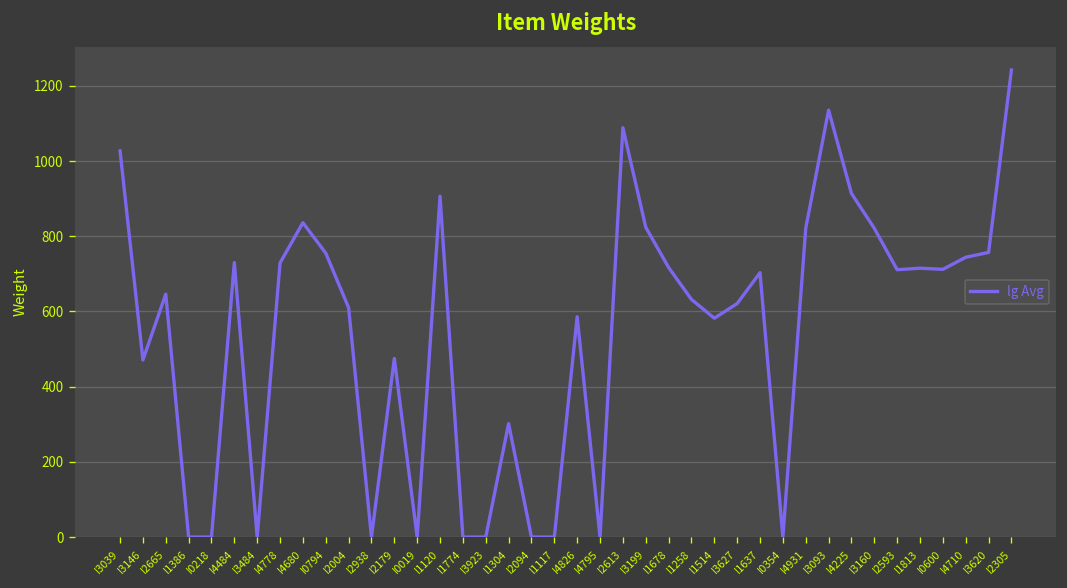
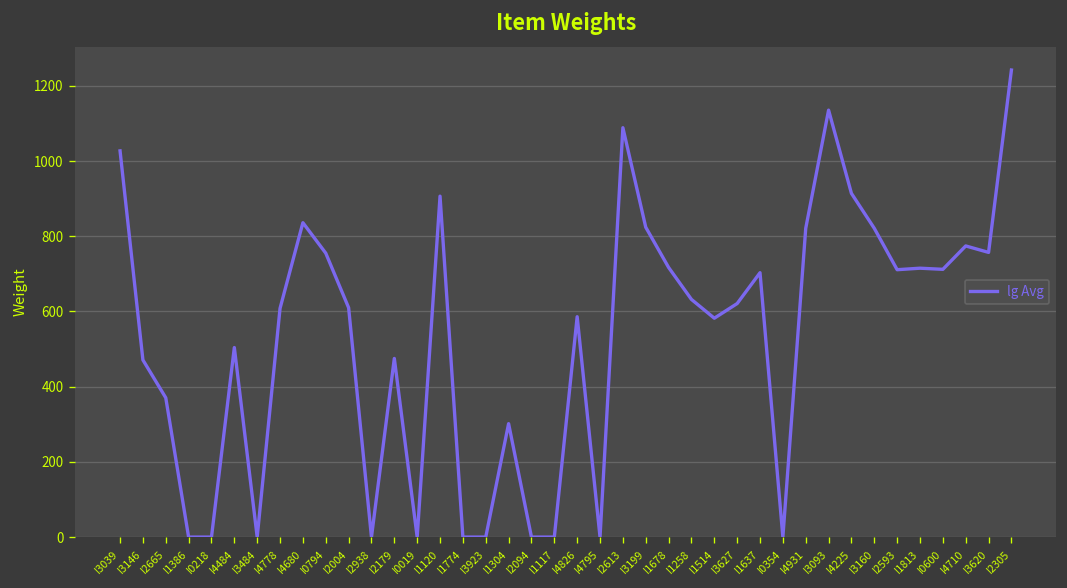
  {
    "I3039": 1030,
    "I3146": 470,
-   "I2665": 650,
+   "I2665": 370,
    "I1386": 0,
    "I0218": 0,
-   "I4484": 730,
+   "I4484": 500,
    "I3484": 0,
-   "I4778": 730,
+   "I4778": 610,
    "I4680": 840,
    "I0794": 760,
    "I2004": 610,
    "I2938": 0,
    "I2179": 480,
    "I0019": 0,
    "I1120": 910,
    "I1774": 0,
    "I3923": 0,
    "I1304": 300,
    "I2094": 0,
    "I1117": 0,
    "I4826": 590,
    "I4795": 0,
    "I2613": 1090,
    "I3199": 820,
    "I1678": 720,
    "I1258": 630,
    "I1514": 580,
    "I3627": 620,
    "I1637": 700,
    "I0354": 0,
    "I4931": 820,
    "I3093": 1140,
    "I4225": 910,
    "I3160": 820,
    "I2593": 710,
    "I1813": 720,
    "I0600": 710,
-   "I4710": 740,
+   "I4710": 770,
    "I3620": 760,
    "I2305": 1240
  }
